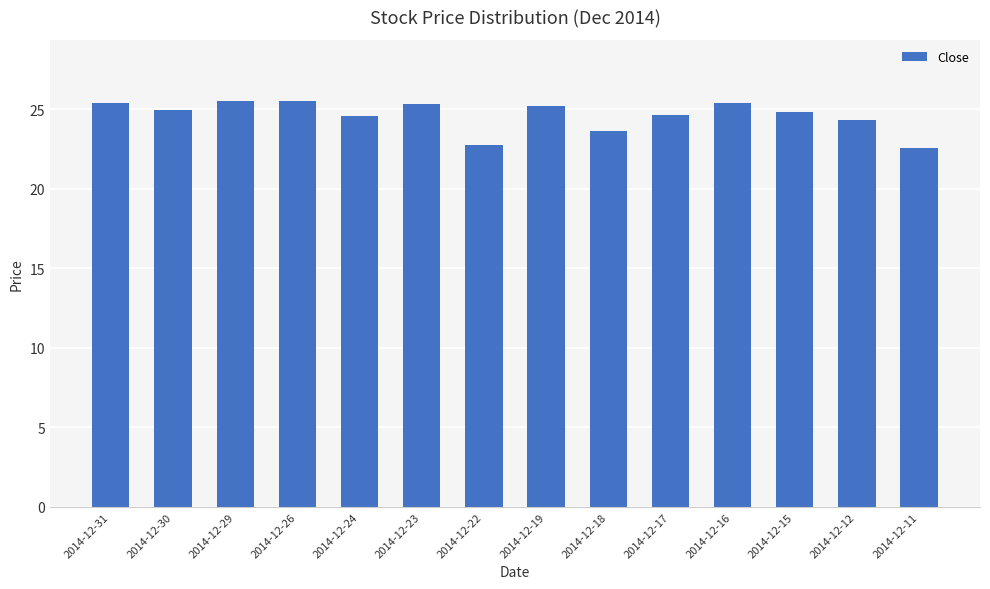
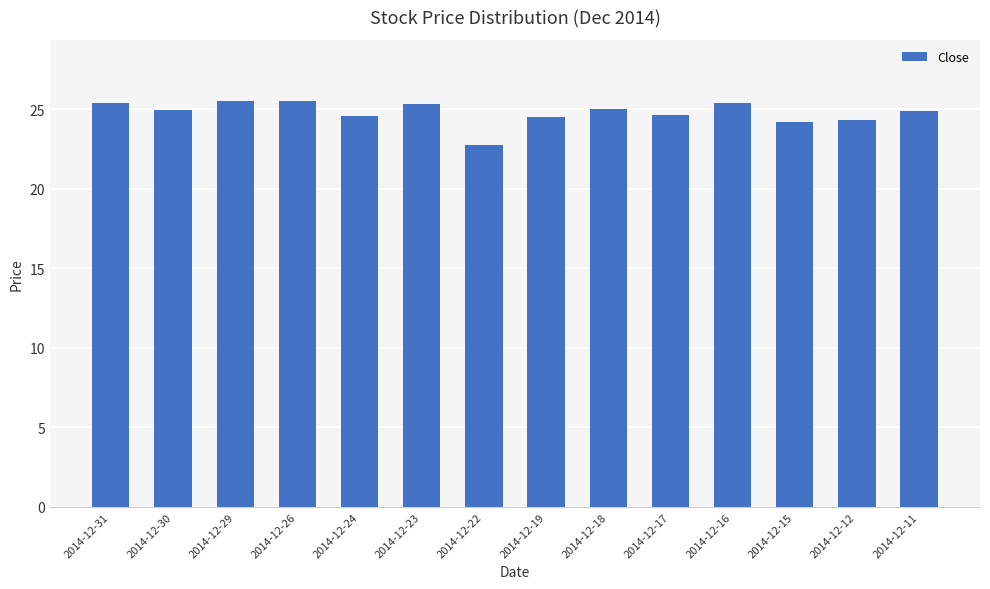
  {
    "2014-12-31": 25.4,
    "2014-12-30": 24.9,
    "2014-12-29": 25.5,
    "2014-12-26": 25.5,
    "2014-12-24": 24.6,
    "2014-12-23": 25.3,
    "2014-12-22": 22.7,
-   "2014-12-19": 25.2,
-   "2014-12-18": 23.7,
+   "2014-12-19": 24.5,
+   "2014-12-18": 25.0,
    "2014-12-17": 24.6,
    "2014-12-16": 25.4,
-   "2014-12-15": 24.8,
+   "2014-12-15": 24.2,
    "2014-12-12": 24.3,
-   "2014-12-11": 22.6
+   "2014-12-11": 24.9
  }
